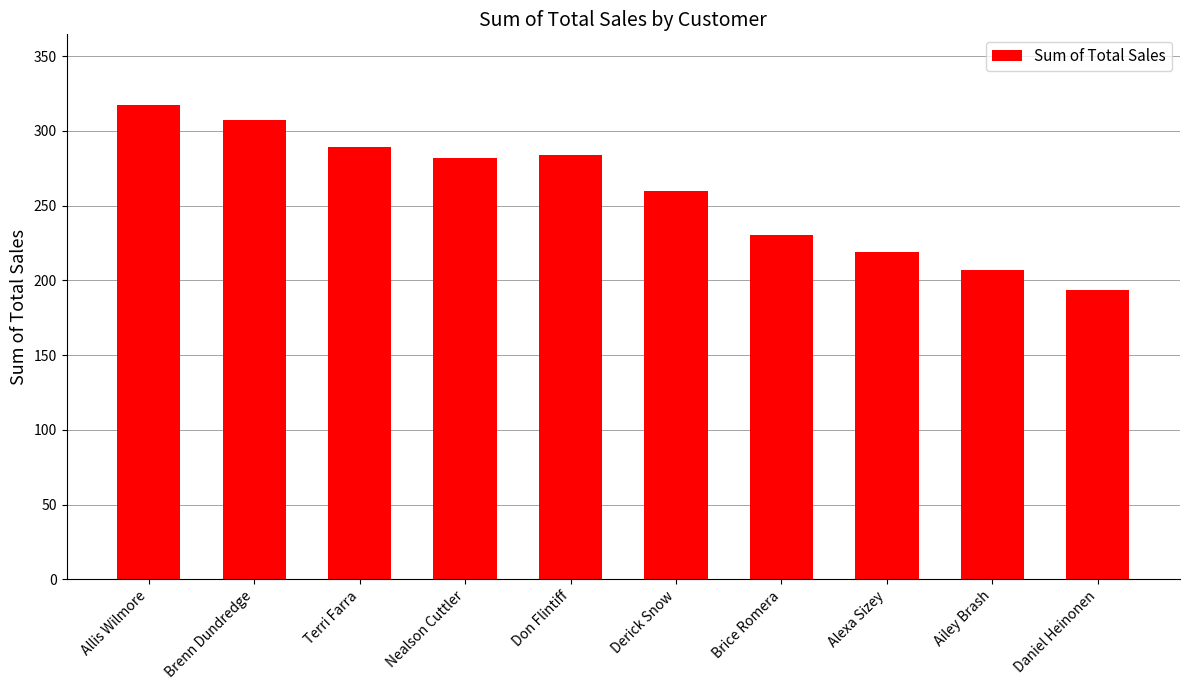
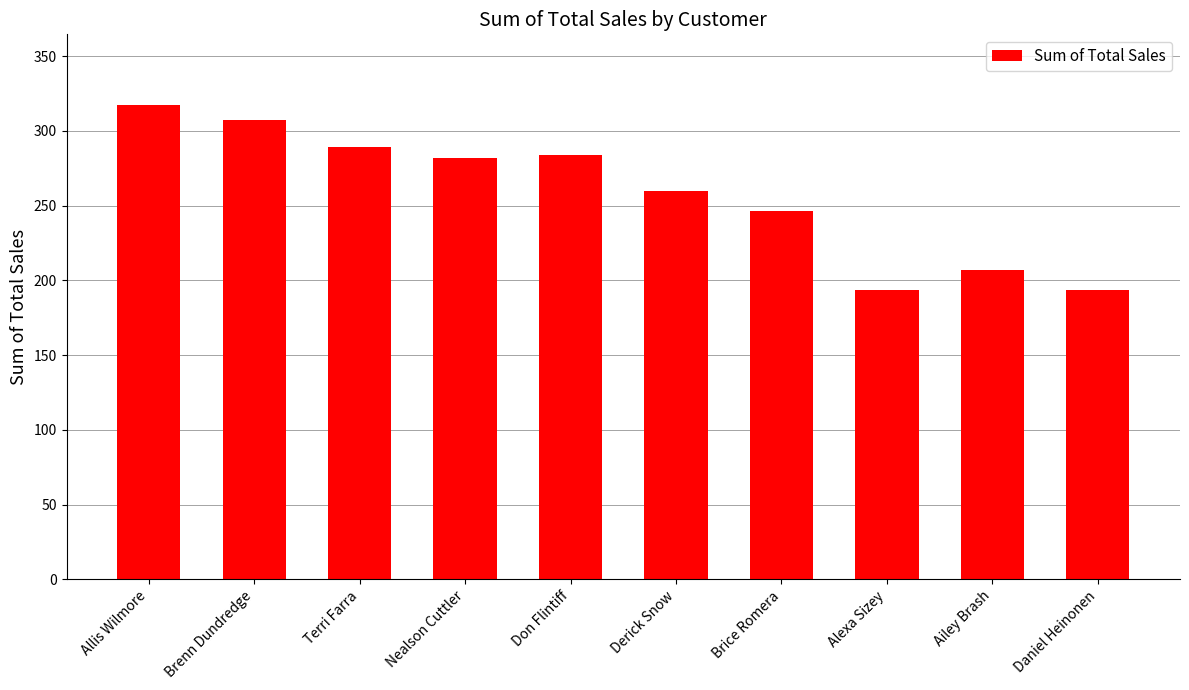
  {
    "Allis Wilmore": 317,
    "Brenn Dundredge": 307,
    "Terri Farra": 289,
    "Nealson Cuttler": 282,
    "Don Flintiff": 284,
    "Derick Snow": 260,
-   "Brice Romera": 230,
-   "Alexa Sizey": 219,
+   "Brice Romera": 246,
+   "Alexa Sizey": 193,
    "Ailey Brash": 207,
    "Daniel Heinonen": 193
  }
